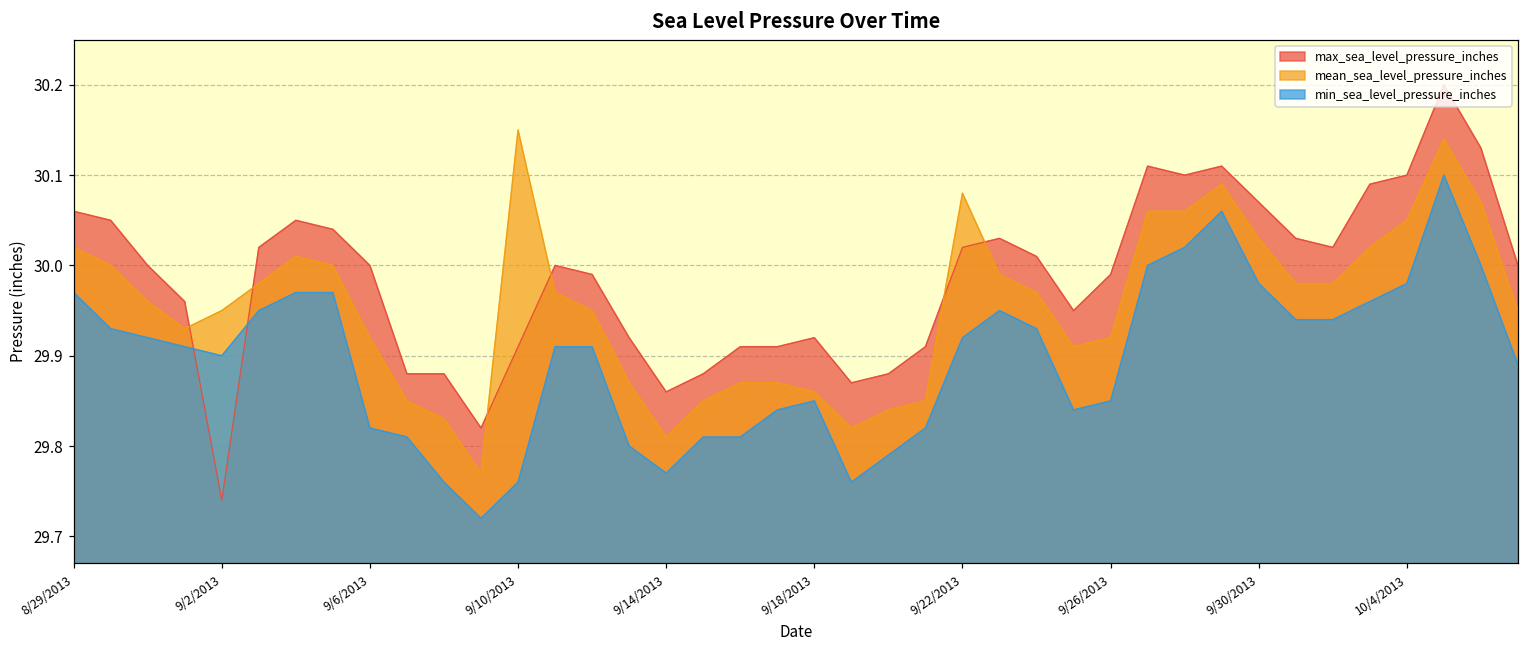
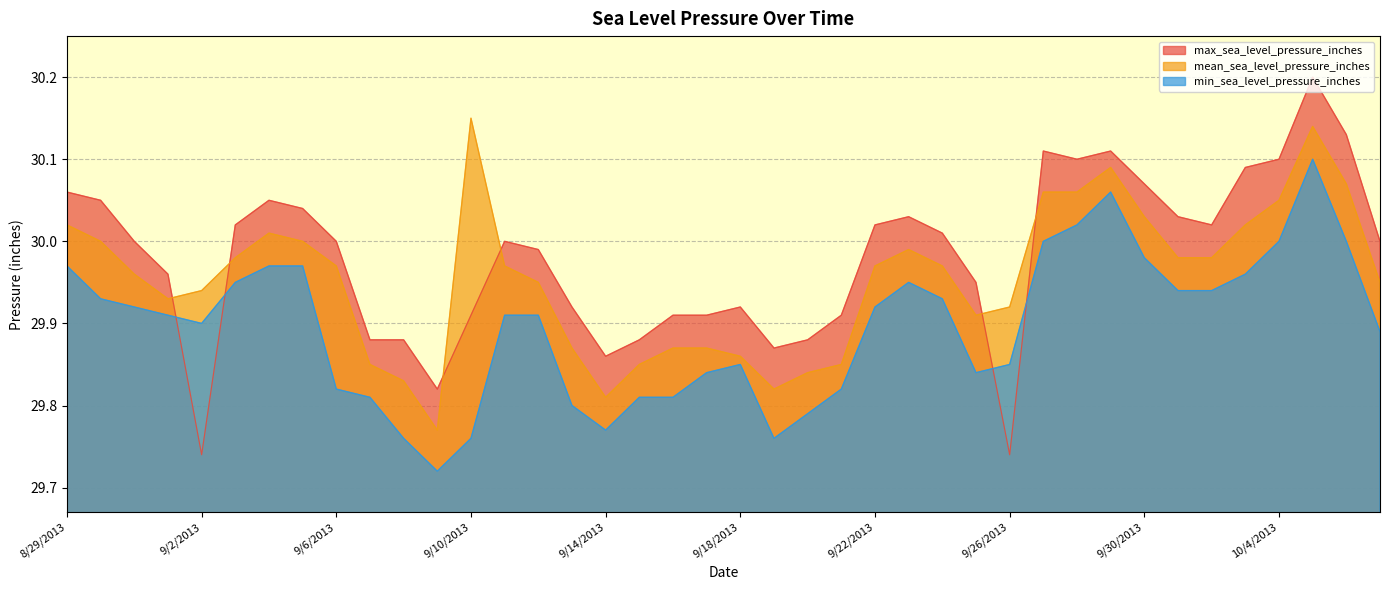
  {
    "max_sea_level_pressure_inches": {
      "8/29/2013": 30.06,
      "9/2/2013": 29.74,
      "9/6/2013": 30.00,
      "9/10/2013": 29.91,
      "9/14/2013": 29.86,
      "9/18/2013": 29.92,
      "9/22/2013": 30.02,
-     "9/26/2013": 29.99,
+     "9/26/2013": 29.74,
      "9/30/2013": 30.07,
      "10/4/2013": 30.10
    },
    "mean_sea_level_pressure_inches": {
      "8/29/2013": 30.02,
-     "9/2/2013": 29.95,
-     "9/6/2013": 29.92,
+     "9/2/2013": 29.94,
+     "9/6/2013": 29.97,
      "9/10/2013": 30.15,
      "9/14/2013": 29.81,
      "9/18/2013": 29.86,
-     "9/22/2013": 30.08,
+     "9/22/2013": 29.97,
      "9/26/2013": 29.92,
      "9/30/2013": 30.03,
      "10/4/2013": 30.05
    },
    "min_sea_level_pressure_inches": {
      "8/29/2013": 29.97,
      "9/2/2013": 29.90,
      "9/6/2013": 29.82,
      "9/10/2013": 29.76,
      "9/14/2013": 29.77,
      "9/18/2013": 29.85,
      "9/22/2013": 29.92,
      "9/26/2013": 29.85,
      "9/30/2013": 29.98,
-     "10/4/2013": 29.98
+     "10/4/2013": 30.00
    }
  }
